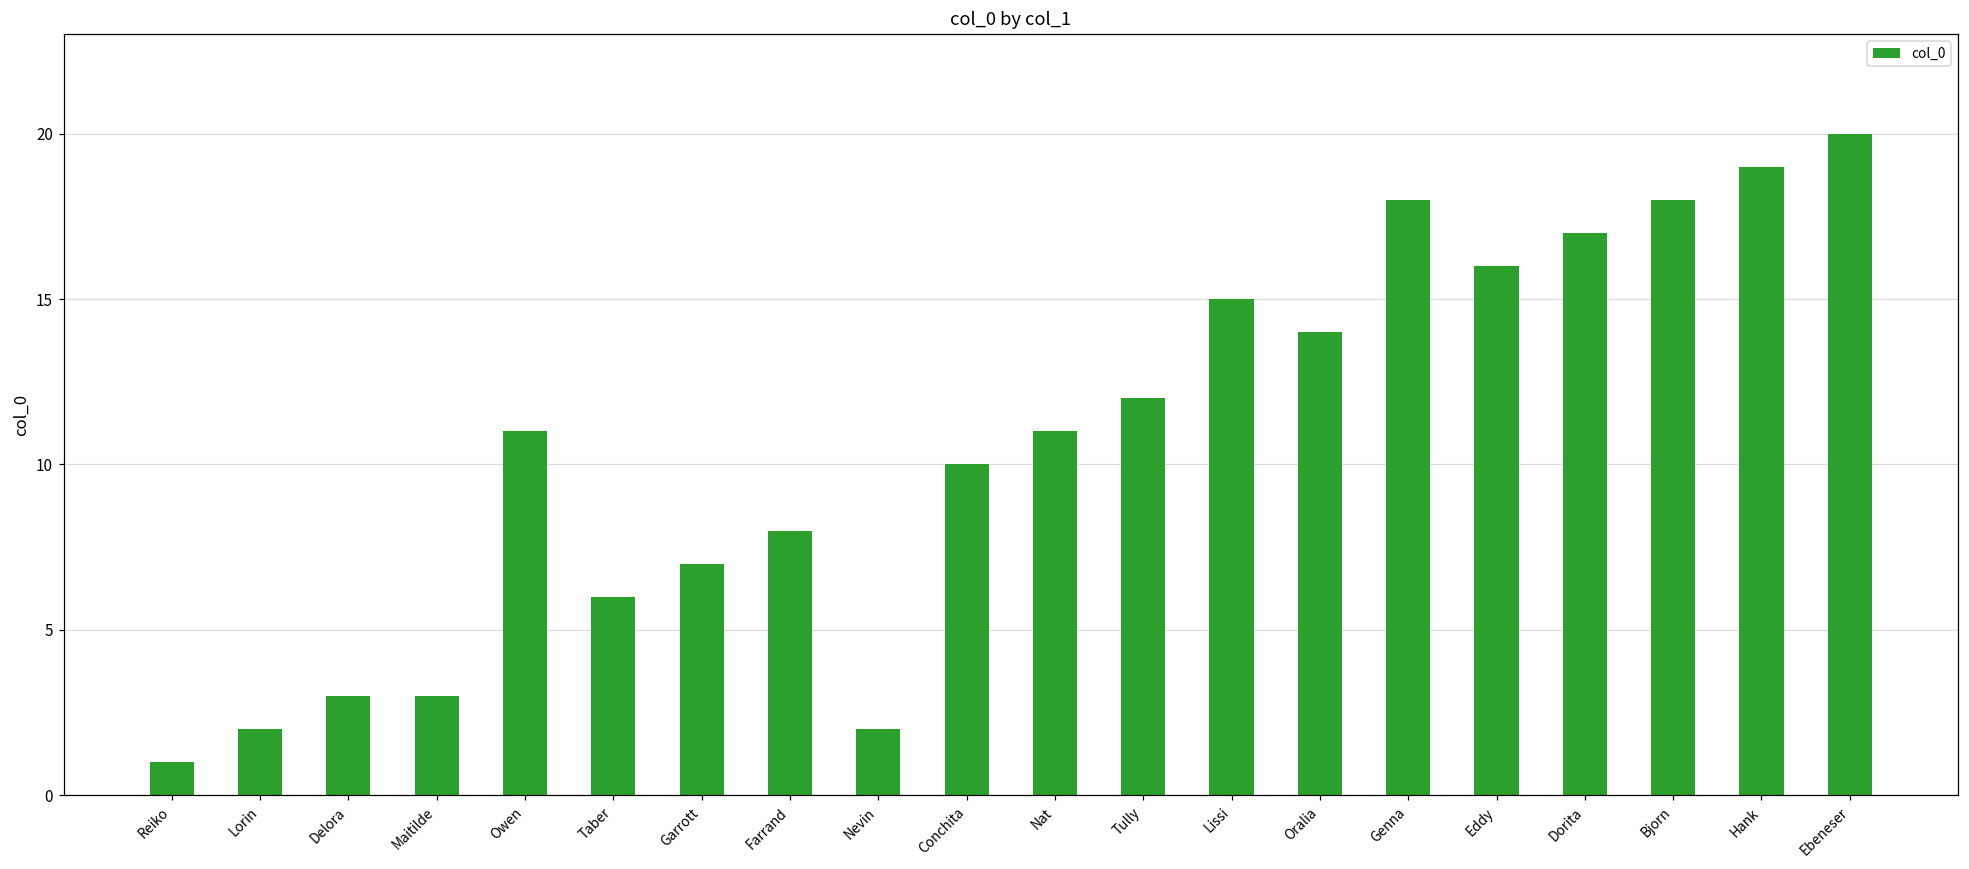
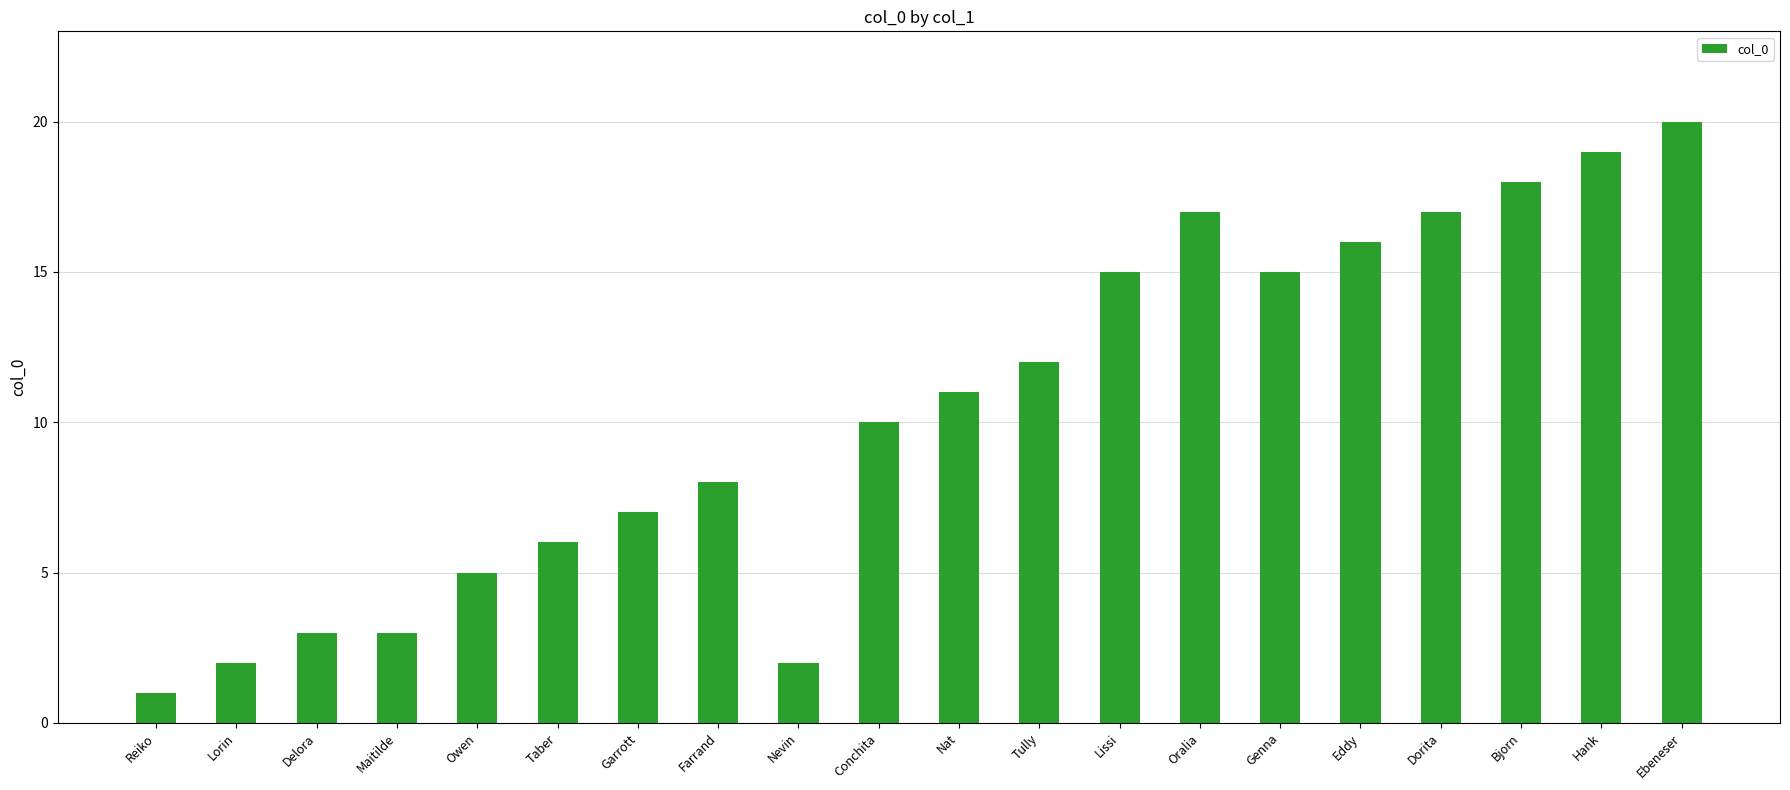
  {
    "Reiko": 1,
    "Lorin": 2,
    "Delora": 3,
    "Maitilde": 3,
-   "Owen": 11,
+   "Owen": 5,
    "Taber": 6,
    "Garrott": 7,
    "Farrand": 8,
    "Nevin": 2,
    "Conchita": 10,
    "Nat": 11,
    "Tully": 12,
    "Lissi": 15,
-   "Oralia": 14,
-   "Genna": 18,
+   "Oralia": 17,
+   "Genna": 15,
    "Eddy": 16,
    "Dorita": 17,
    "Bjorn": 18,
    "Hank": 19,
    "Ebeneser": 20
  }
